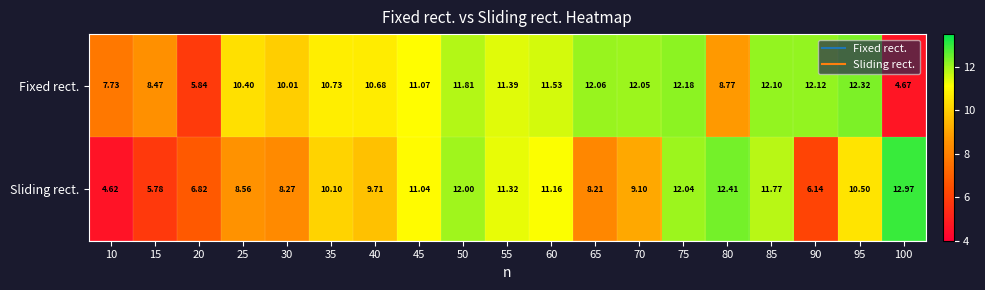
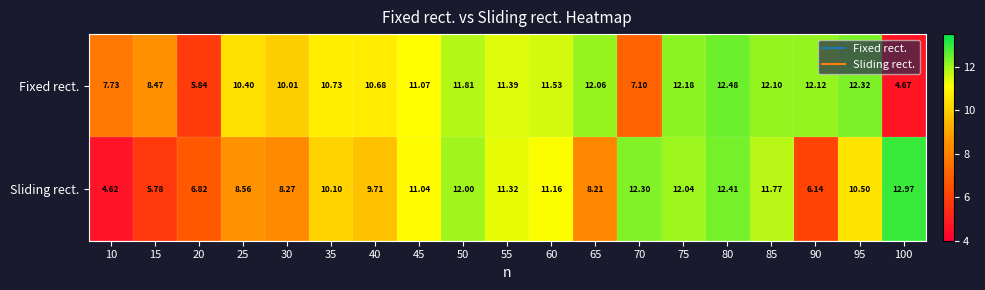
  {
    "Fixed rect.": {
      "10": 7.73,
      "15": 8.47,
      "20": 5.84,
      "25": 10.40,
      "30": 10.01,
      "35": 10.73,
      "40": 10.68,
      "45": 11.07,
      "50": 11.81,
      "55": 11.39,
      "60": 11.53,
      "65": 12.06,
-     "70": 12.05,
+     "70": 7.10,
      "75": 12.18,
-     "80": 8.77,
+     "80": 12.48,
      "85": 12.10,
      "90": 12.12,
      "95": 12.32,
      "100": 4.67
    },
    "Sliding rect.": {
      "10": 4.62,
      "15": 5.78,
      "20": 6.82,
      "25": 8.56,
      "30": 8.27,
      "35": 10.10,
      "40": 9.71,
      "45": 11.04,
      "50": 12.00,
      "55": 11.32,
      "60": 11.16,
      "65": 8.21,
-     "70": 9.10,
+     "70": 12.30,
      "75": 12.04,
      "80": 12.41,
      "85": 11.77,
      "90": 6.14,
      "95": 10.50,
      "100": 12.97
    }
  }
